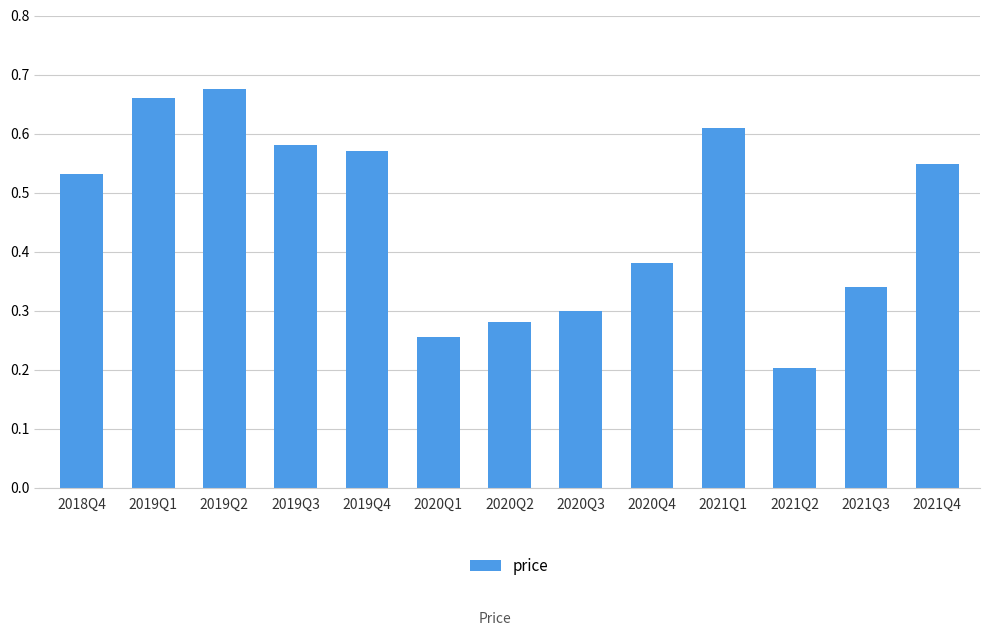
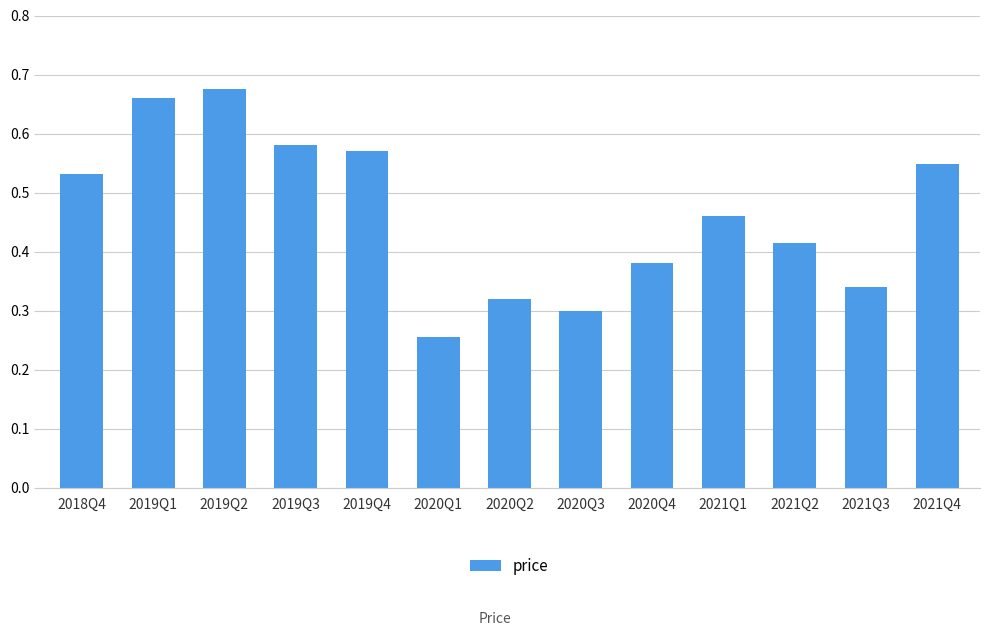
  {
    "2018Q4": 0.53,
    "2019Q1": 0.66,
    "2019Q2": 0.68,
    "2019Q3": 0.58,
    "2019Q4": 0.57,
    "2020Q1": 0.26,
-   "2020Q2": 0.28,
+   "2020Q2": 0.32,
    "2020Q3": 0.30,
    "2020Q4": 0.38,
-   "2021Q1": 0.61,
-   "2021Q2": 0.20,
+   "2021Q1": 0.46,
+   "2021Q2": 0.42,
    "2021Q3": 0.34,
    "2021Q4": 0.55
  }
